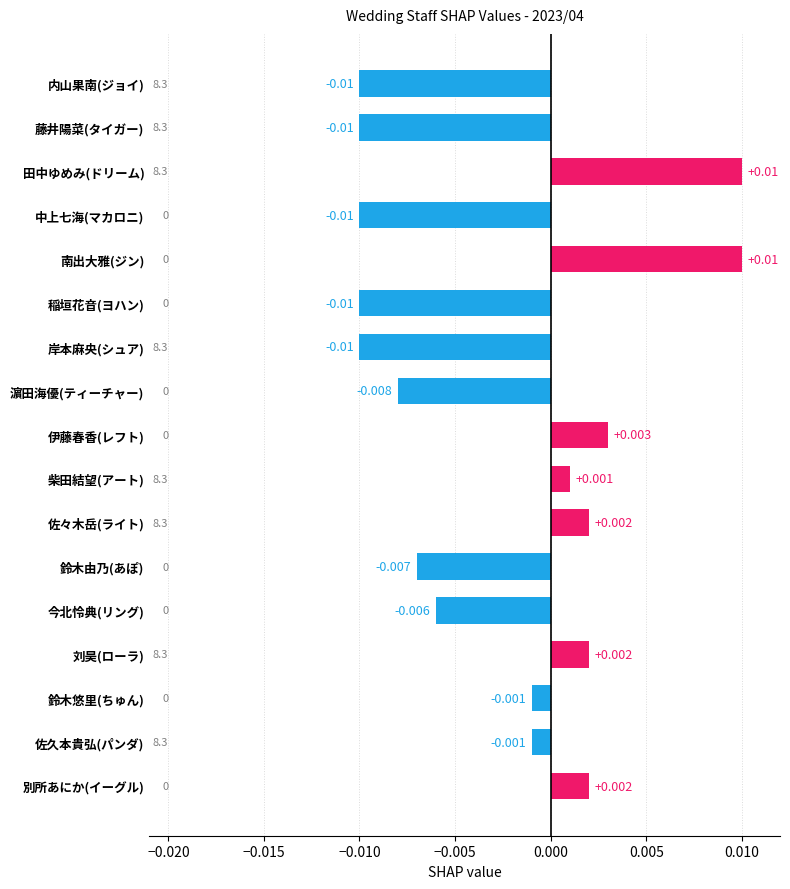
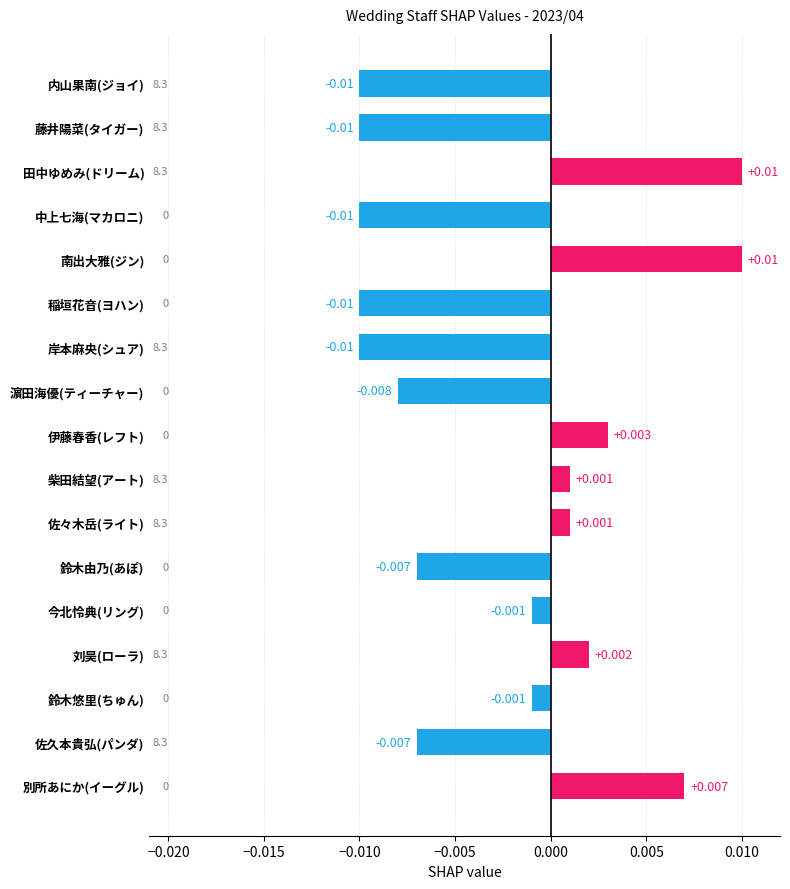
  {
    "内山果南(ジョイ)": "-0.01",
    "藤井陽菜(タイガー)": "-0.01",
    "田中ゆめみ(ドリーム)": "+0.01",
    "中上七海(マカロニ)": "-0.01",
    "南出大雅(ジン)": "+0.01",
    "稲垣花音(ヨハン)": "-0.01",
    "岸本麻央(シュア)": "-0.01",
    "濵田海優(ティーチャー)": "-0.008",
    "伊藤春香(レフト)": "+0.003",
    "柴田結望(アート)": "+0.001",
-   "佐々木岳(ライト)": "+0.002",
+   "佐々木岳(ライト)": "+0.001",
    "鈴木由乃(あぽ)": "-0.007",
-   "今北怜典(リング)": "-0.006",
+   "今北怜典(リング)": "-0.001",
    "刘昊(ローラ)": "+0.002",
    "鈴木悠里(ちゅん)": "-0.001",
-   "佐久本貴弘(パンダ)": "-0.001",
-   "別所あにか(イーグル)": "+0.002"
+   "佐久本貴弘(パンダ)": "-0.007",
+   "別所あにか(イーグル)": "+0.007"
  }
